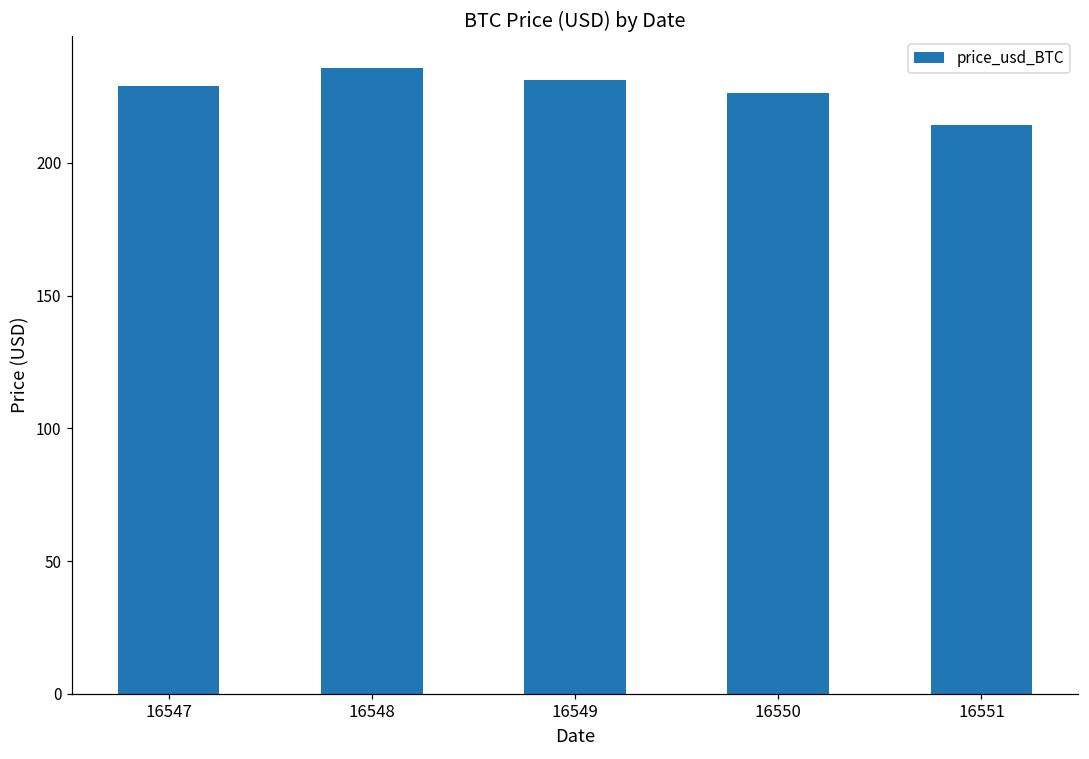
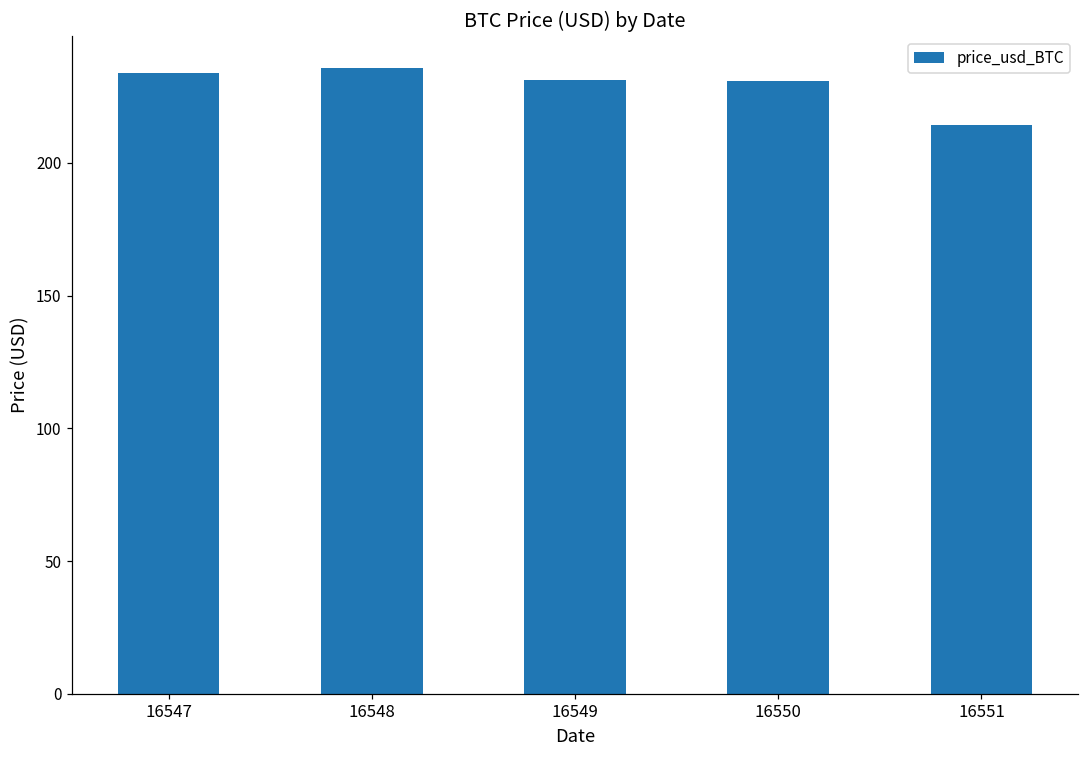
  {
-   "16547": 229,
+   "16547": 234,
    "16548": 236,
    "16549": 231,
-   "16550": 226,
+   "16550": 231,
    "16551": 214
  }
